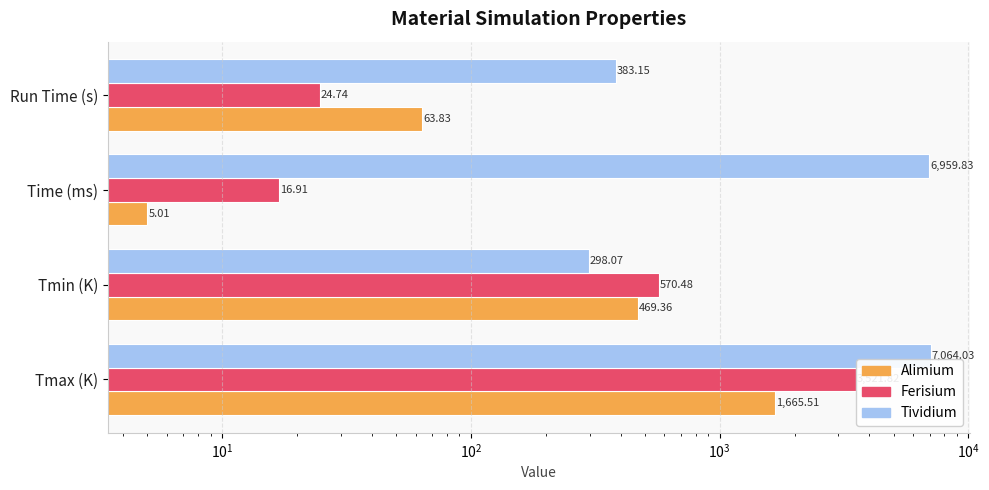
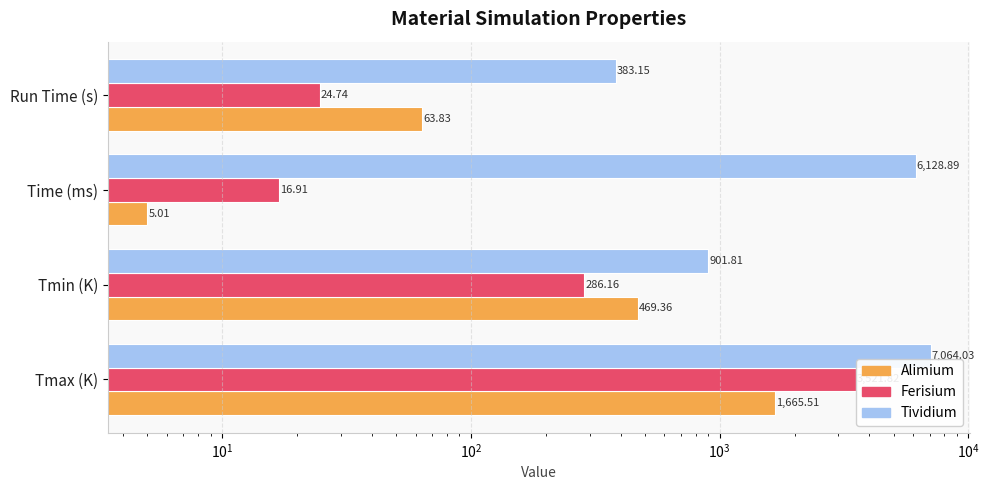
  {
    "Alimium": {
      "Run Time (s)": "63.83",
      "Time (ms)": "5.01",
      "Tmin (K)": "469.36",
      "Tmax (K)": "1,665.51"
    },
    "Ferisium": {
      "Run Time (s)": "24.74",
      "Time (ms)": "16.91",
-     "Tmin (K)": "570.48"
+     "Tmin (K)": "286.16"
    },
    "Tividium": {
      "Run Time (s)": "383.15",
-     "Time (ms)": "6,959.83",
-     "Tmin (K)": "298.07"
+     "Time (ms)": "6,128.89",
+     "Tmin (K)": "901.81"
    }
  }
